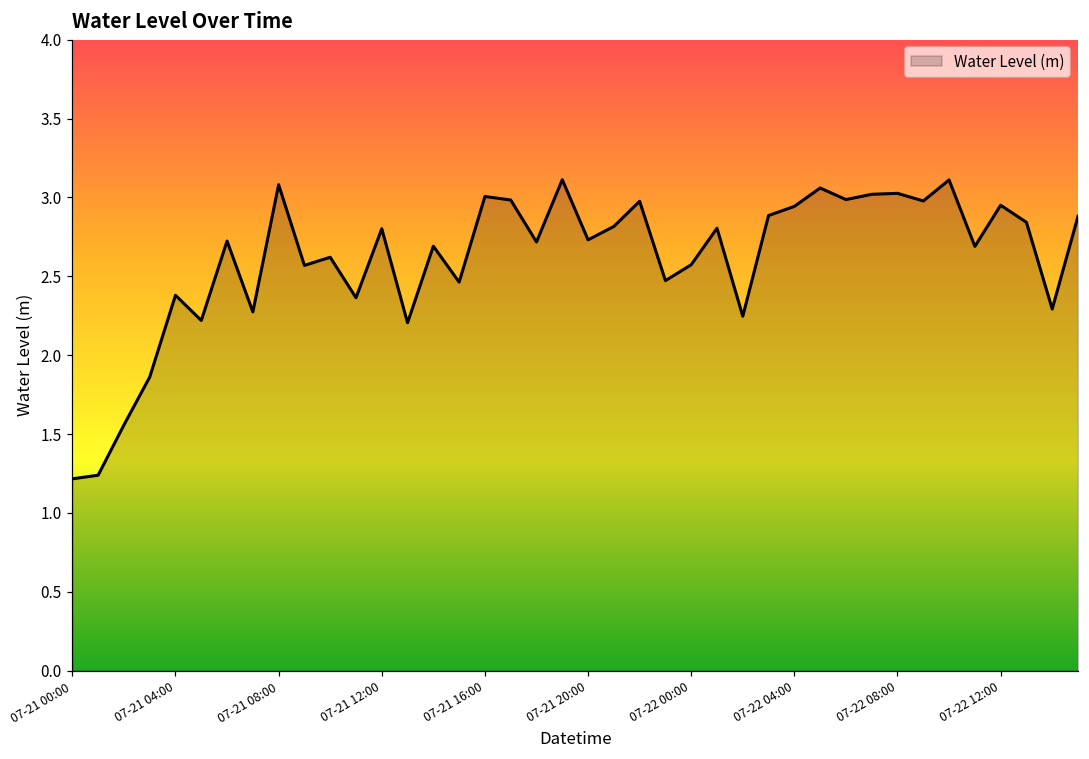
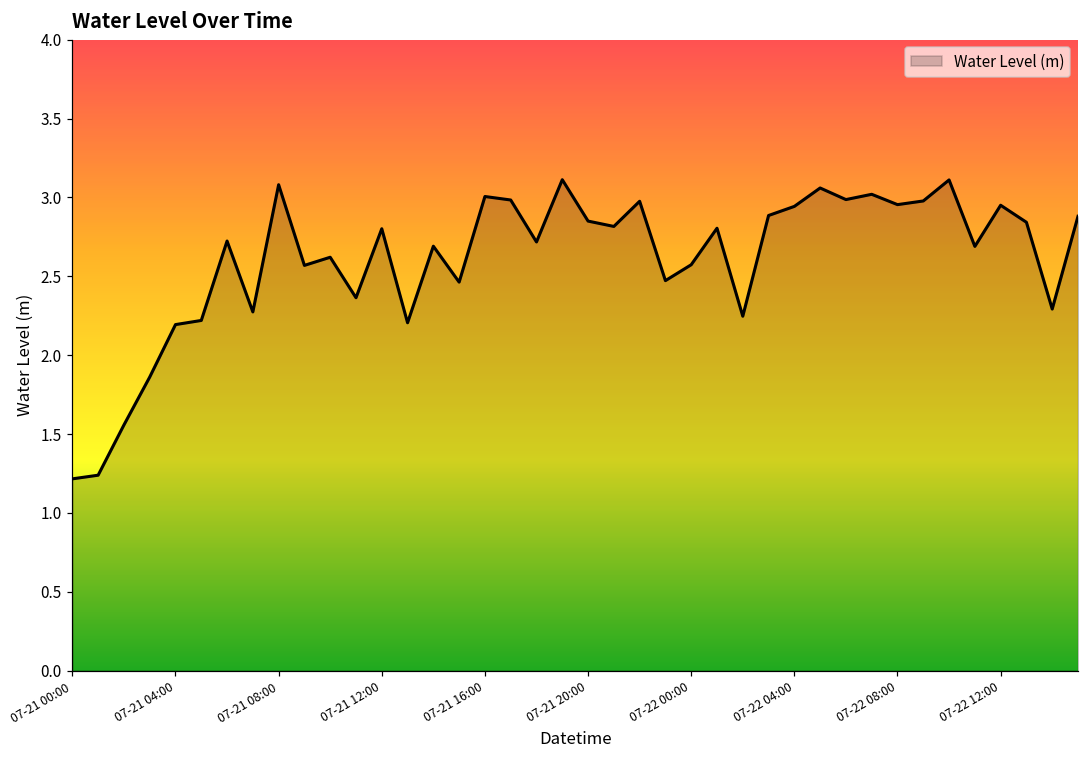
  {
    "07-21 00:00": 1.22,
-   "07-21 04:00": 2.38,
+   "07-21 04:00": 2.19,
    "07-21 08:00": 3.08,
    "07-21 12:00": 2.80,
    "07-21 16:00": 3.01,
-   "07-21 20:00": 2.73,
+   "07-21 20:00": 2.85,
    "07-22 00:00": 2.57,
    "07-22 04:00": 2.94,
-   "07-22 08:00": 3.03,
+   "07-22 08:00": 2.95,
    "07-22 12:00": 2.95
  }
